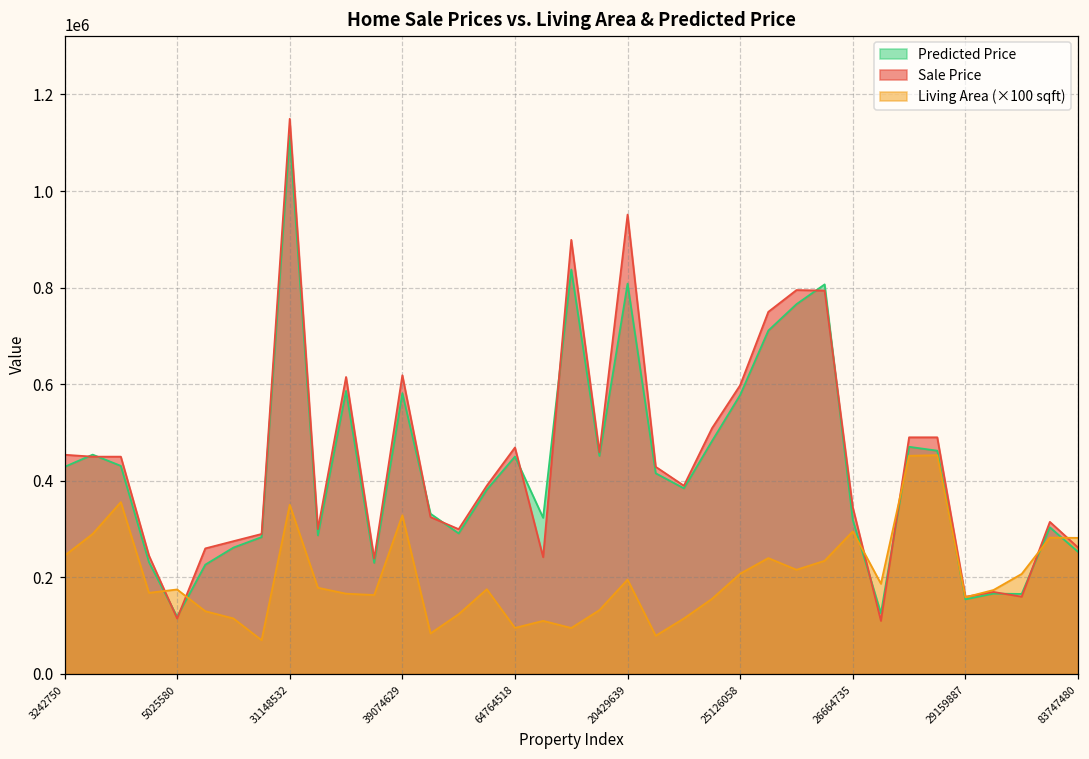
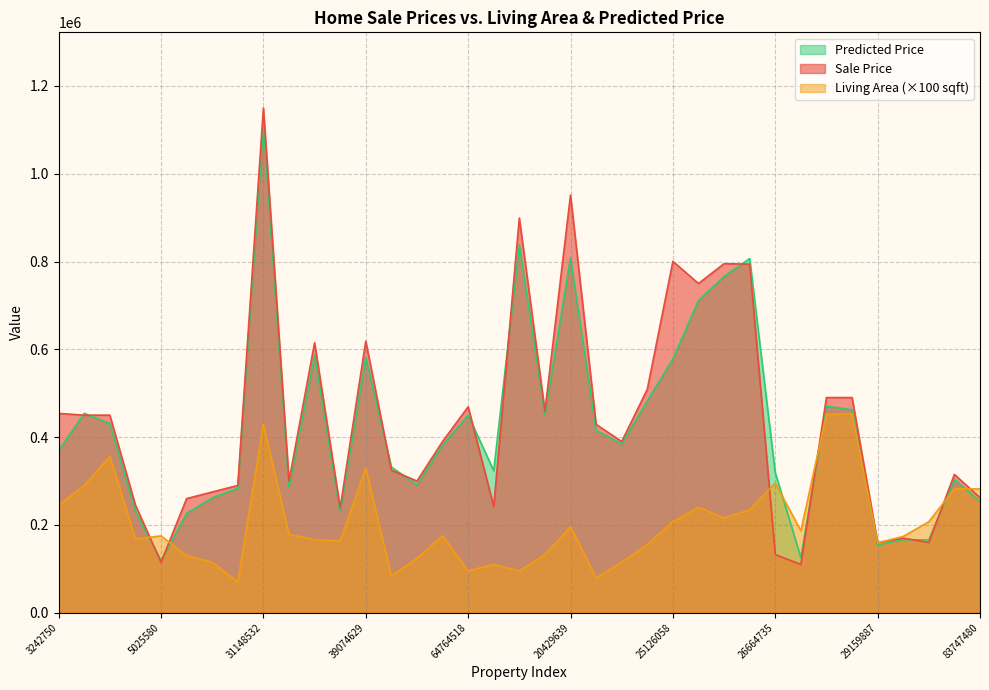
  {
    "Predicted Price": {
-     "3242750": 430000,
+     "3242750": 370000,
      "31148532": 1110000,
      "39074629": 580000,
      "64764518": 450000,
      "20429639": 810000,
      "25126058": 580000,
      "26664735": 320000,
      "83747480": 250000
    },
    "Sale Price": {
      "3242750": 450000,
      "31148532": 1150000,
      "39074629": 620000,
      "64764518": 470000,
      "20429639": 950000,
-     "25126058": 600000,
-     "26664735": 350000,
+     "25126058": 800000,
+     "26664735": 130000,
      "83747480": 260000
    },
    "Living Area (×100 sqft)": {
      "3242750": 250000,
      "5025580": 180000,
-     "31148532": 350000,
+     "31148532": 430000,
      "39074629": 330000,
      "64764518": 100000,
      "20429639": 200000,
      "25126058": 210000,
      "26664735": 300000,
      "83747480": 280000
    }
  }
